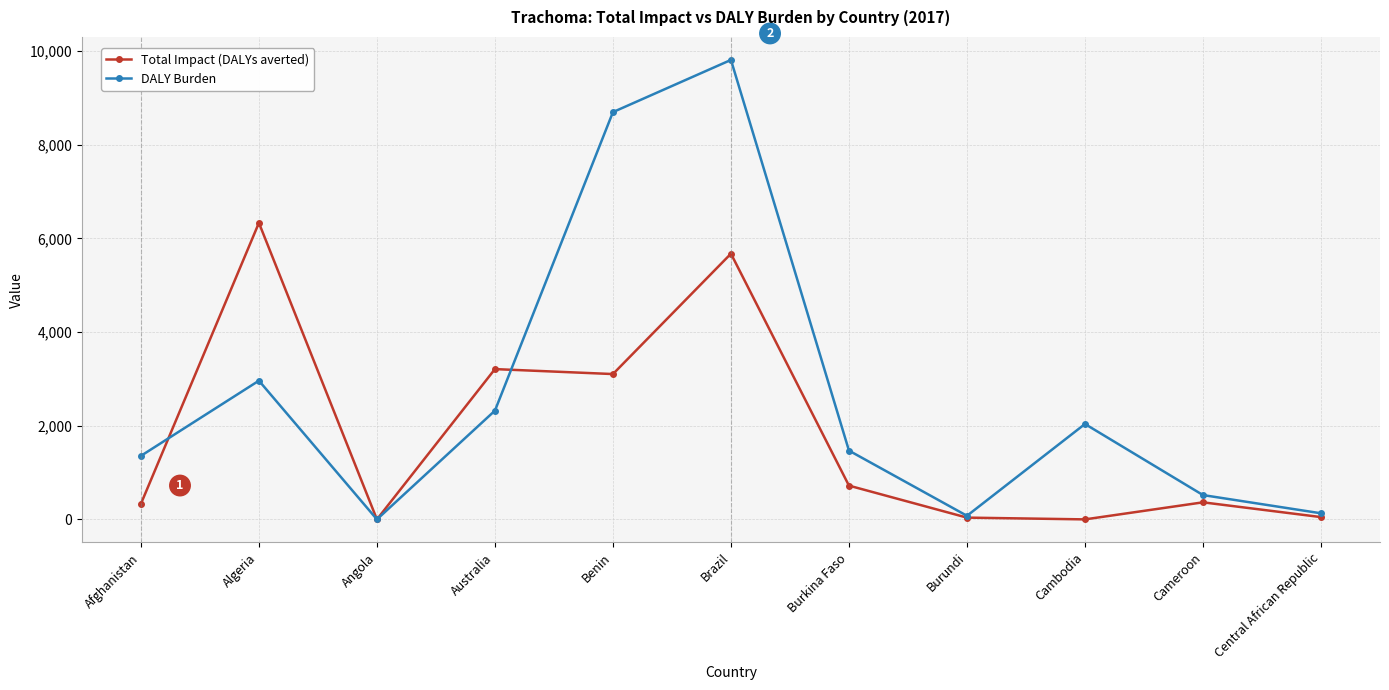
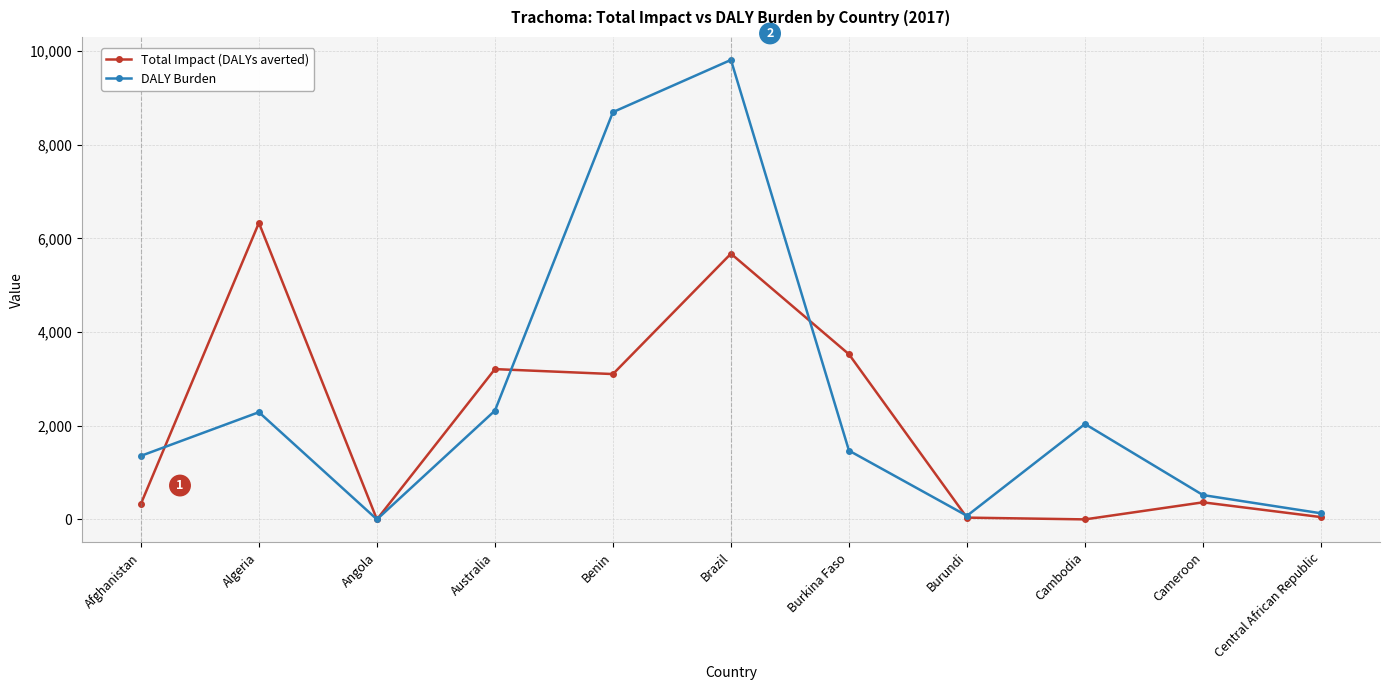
  {
    "Total Impact (DALYs averted)": {
      "Afghanistan": "300",
      "Algeria": "6,300",
      "Australia": "3,200",
      "Benin": "3,100",
      "Brazil": "5,700",
-     "Burkina Faso": "700",
+     "Burkina Faso": "3,500",
      "Cambodia": "0",
      "Cameroon": "400",
      "Central African Republic": "0"
    },
    "DALY Burden": {
      "Afghanistan": "1,400",
-     "Algeria": "3,000",
+     "Algeria": "2,300",
      "Australia": "2,300",
      "Benin": "8,700",
      "Brazil": "9,800",
      "Burkina Faso": "1,500",
      "Cambodia": "2,000",
      "Cameroon": "500",
      "Central African Republic": "100"
    }
  }
